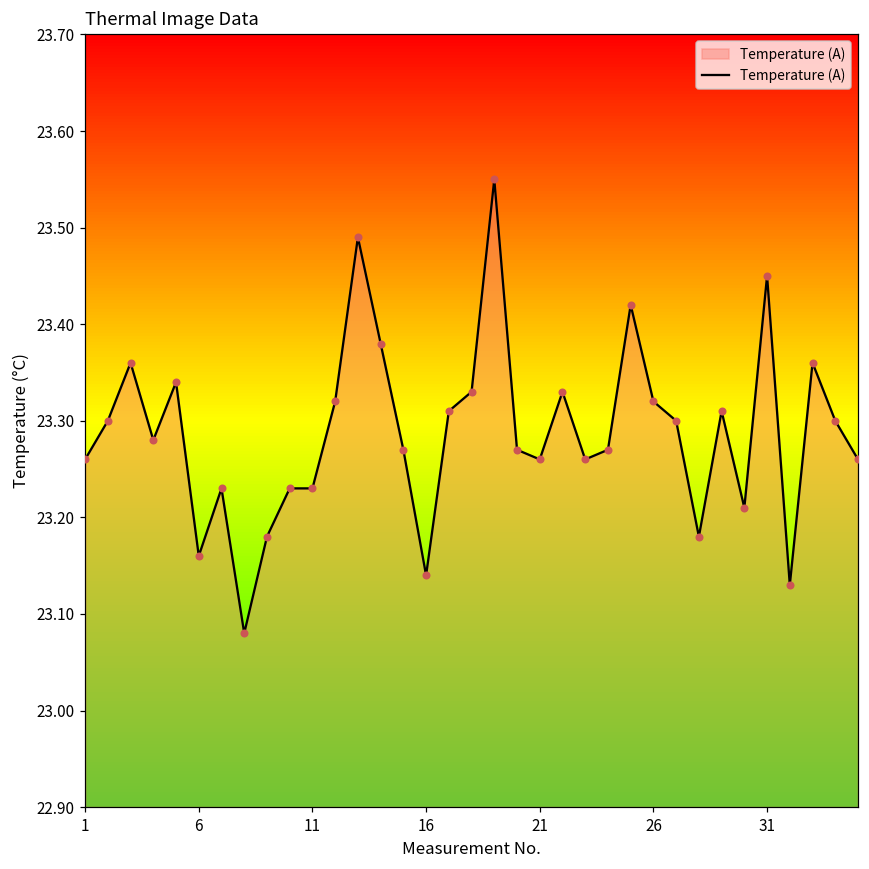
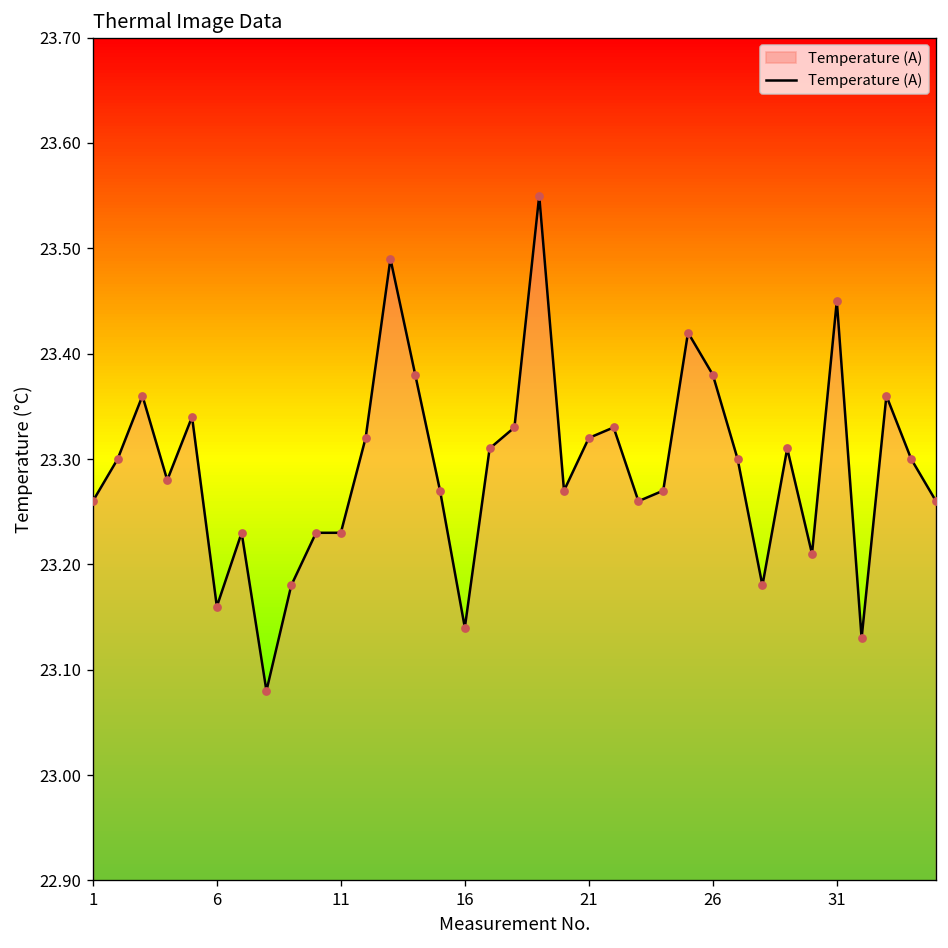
  {
    "1": 23.26,
    "6": 23.16,
    "11": 23.23,
    "16": 23.14,
-   "21": 23.26,
-   "26": 23.32,
+   "21": 23.32,
+   "26": 23.38,
    "31": 23.45
  }
